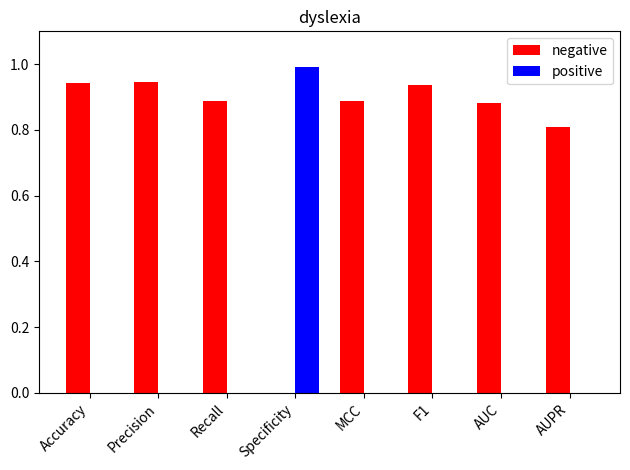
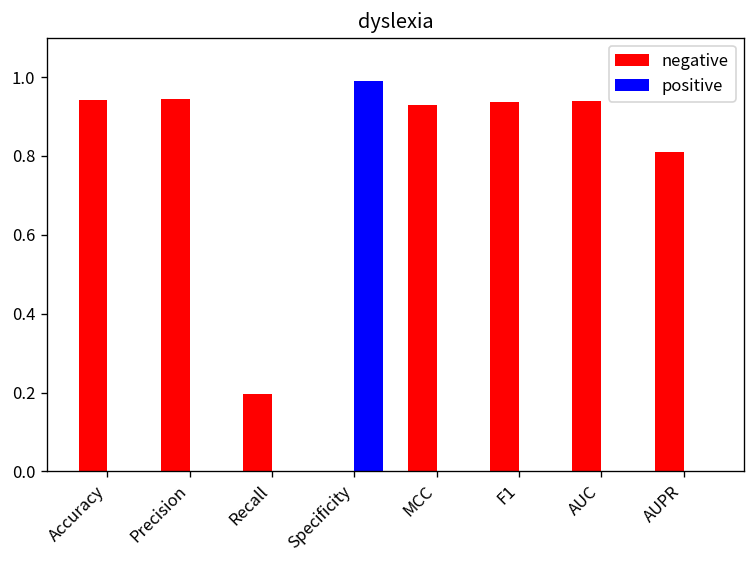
  {
    "negative": {
      "Accuracy": 0.94,
      "Precision": 0.95,
-     "Recall": 0.89,
+     "Recall": 0.20,
      "Specificity": 0.00,
-     "MCC": 0.89,
+     "MCC": 0.93,
      "F1": 0.94,
-     "AUC": 0.88,
+     "AUC": 0.94,
      "AUPR": 0.81
    },
    "positive": {
      "Accuracy": 0.00,
      "Precision": 0.00,
      "Recall": 0.00,
      "Specificity": 0.99,
      "MCC": 0.00,
      "F1": 0.00,
      "AUC": 0.00,
      "AUPR": 0.00
    }
  }
